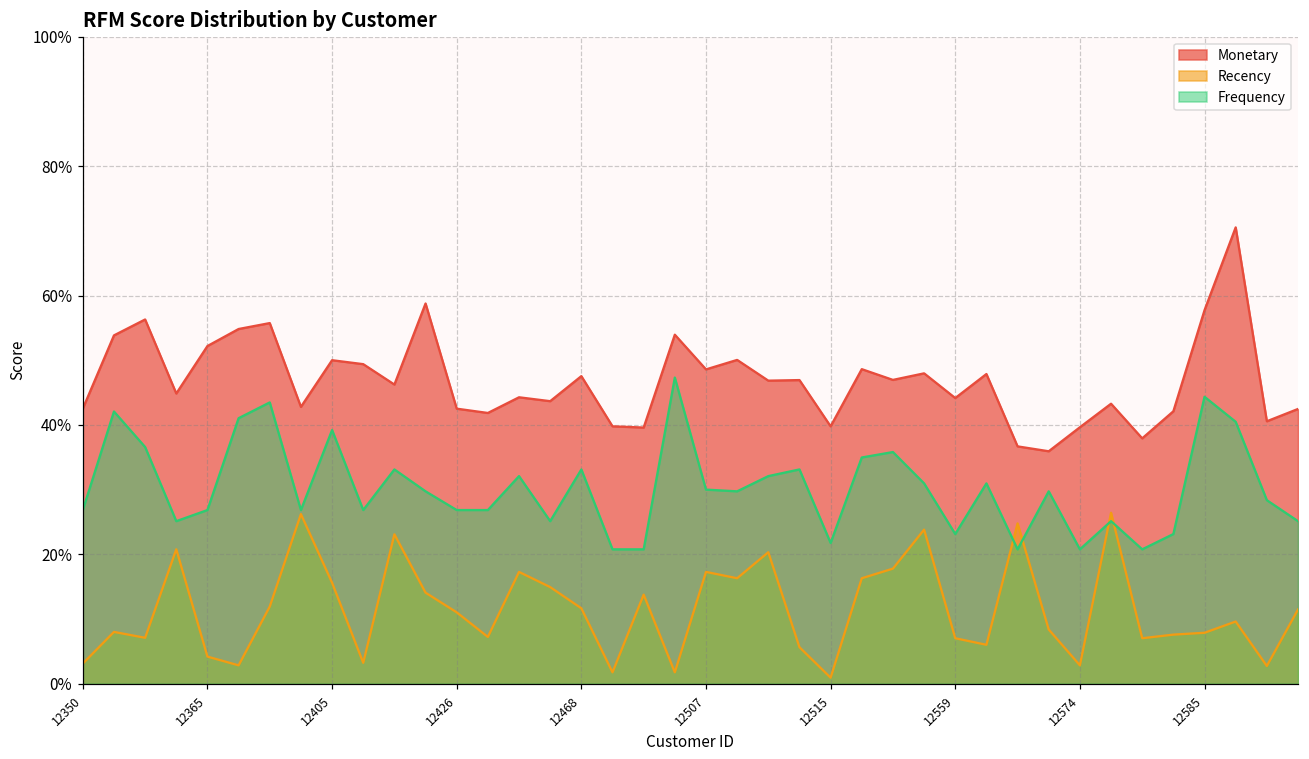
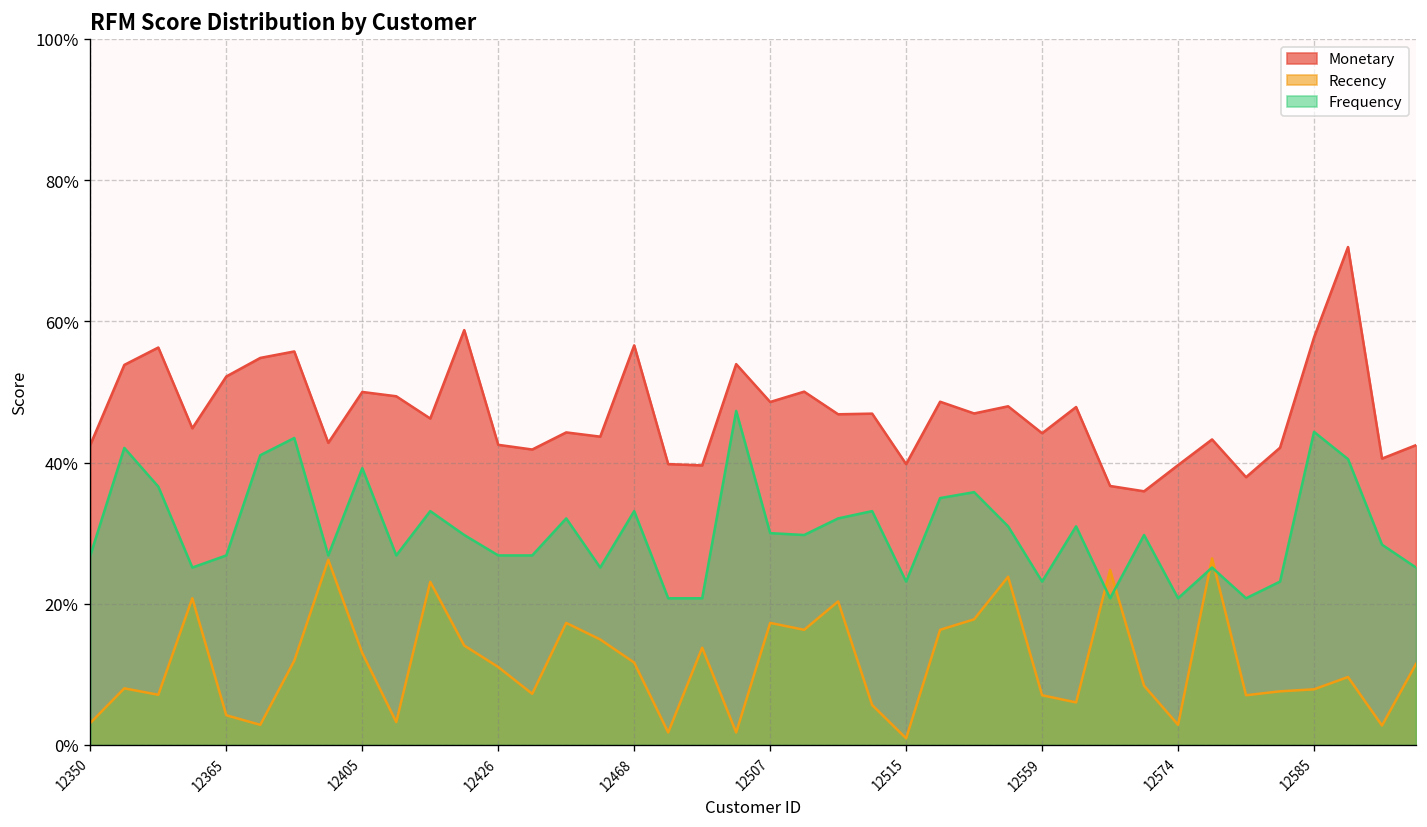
  {
    "Monetary": {
      "12350": "43%",
      "12365": "52%",
      "12405": "50%",
      "12426": "43%",
-     "12468": "48%",
+     "12468": "57%",
      "12507": "49%",
      "12515": "40%",
      "12559": "44%",
      "12574": "40%",
      "12585": "58%"
    },
    "Recency": {
      "12350": "3%",
      "12365": "4%",
-     "12405": "16%",
+     "12405": "13%",
      "12426": "11%",
      "12468": "12%",
      "12507": "17%",
      "12515": "1%",
      "12559": "7%",
      "12574": "3%",
      "12585": "8%"
    },
    "Frequency": {
      "12350": "27%",
      "12365": "27%",
      "12405": "39%",
      "12426": "27%",
      "12468": "33%",
      "12507": "30%",
-     "12515": "22%",
+     "12515": "23%",
      "12559": "23%",
      "12574": "21%",
      "12585": "44%"
    }
  }
